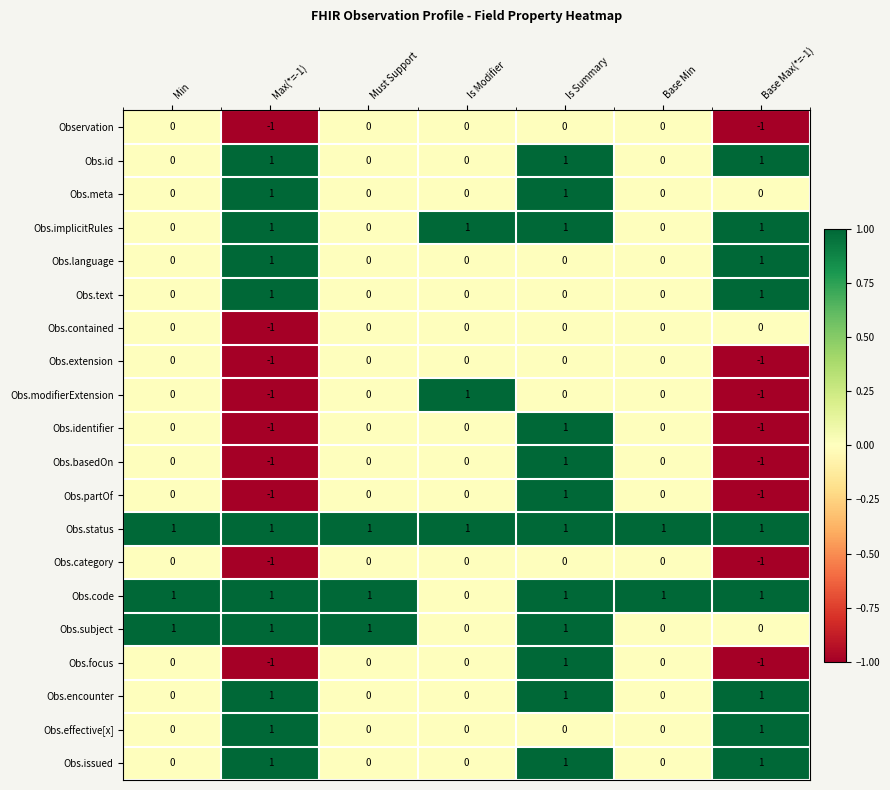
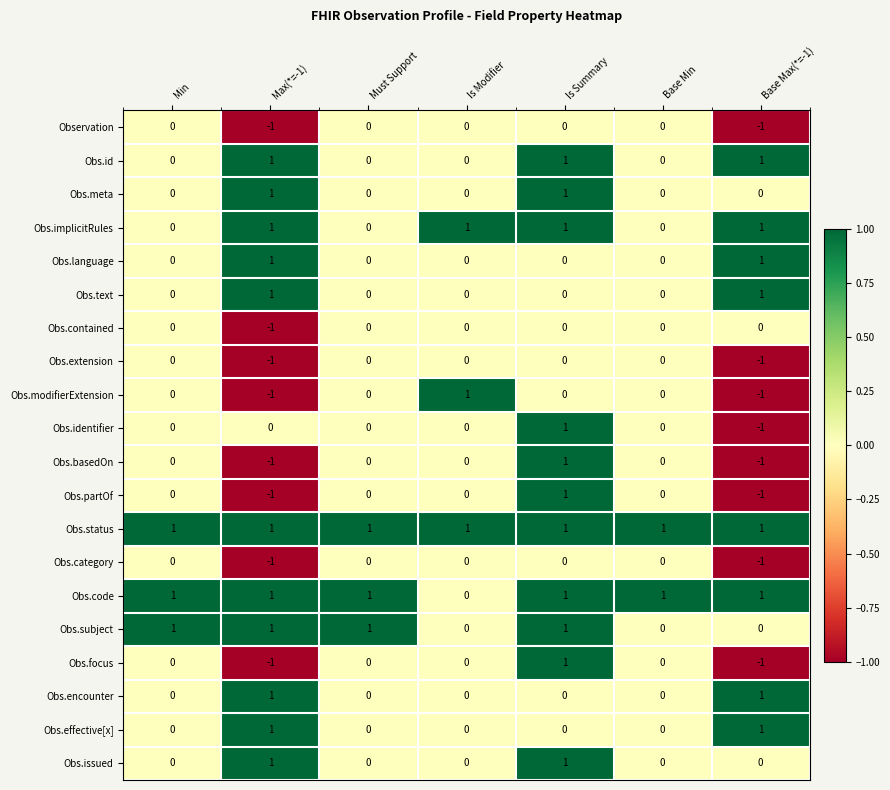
  {
    "Observation": {
      "Min": 0,
      "Max(*=-1)": -1,
      "Must Support": 0,
      "Is Modifier": 0,
      "Is Summary": 0,
      "Base Min": 0,
      "Base Max(*=-1)": -1
    },
    "Obs.id": {
      "Min": 0,
      "Max(*=-1)": 1,
      "Must Support": 0,
      "Is Modifier": 0,
      "Is Summary": 1,
      "Base Min": 0,
      "Base Max(*=-1)": 1
    },
    "Obs.meta": {
      "Min": 0,
      "Max(*=-1)": 1,
      "Must Support": 0,
      "Is Modifier": 0,
      "Is Summary": 1,
      "Base Min": 0,
      "Base Max(*=-1)": 0
    },
    "Obs.implicitRules": {
      "Min": 0,
      "Max(*=-1)": 1,
      "Must Support": 0,
      "Is Modifier": 1,
      "Is Summary": 1,
      "Base Min": 0,
      "Base Max(*=-1)": 1
    },
    "Obs.language": {
      "Min": 0,
      "Max(*=-1)": 1,
      "Must Support": 0,
      "Is Modifier": 0,
      "Is Summary": 0,
      "Base Min": 0,
      "Base Max(*=-1)": 1
    },
    "Obs.text": {
      "Min": 0,
      "Max(*=-1)": 1,
      "Must Support": 0,
      "Is Modifier": 0,
      "Is Summary": 0,
      "Base Min": 0,
      "Base Max(*=-1)": 1
    },
    "Obs.contained": {
      "Min": 0,
      "Max(*=-1)": -1,
      "Must Support": 0,
      "Is Modifier": 0,
      "Is Summary": 0,
      "Base Min": 0,
      "Base Max(*=-1)": 0
    },
    "Obs.extension": {
      "Min": 0,
      "Max(*=-1)": -1,
      "Must Support": 0,
      "Is Modifier": 0,
      "Is Summary": 0,
      "Base Min": 0,
      "Base Max(*=-1)": -1
    },
    "Obs.modifierExtension": {
      "Min": 0,
      "Max(*=-1)": -1,
      "Must Support": 0,
      "Is Modifier": 1,
      "Is Summary": 0,
      "Base Min": 0,
      "Base Max(*=-1)": -1
    },
    "Obs.identifier": {
      "Min": 0,
-     "Max(*=-1)": -1,
+     "Max(*=-1)": 0,
      "Must Support": 0,
      "Is Modifier": 0,
      "Is Summary": 1,
      "Base Min": 0,
      "Base Max(*=-1)": -1
    },
    "Obs.basedOn": {
      "Min": 0,
      "Max(*=-1)": -1,
      "Must Support": 0,
      "Is Modifier": 0,
      "Is Summary": 1,
      "Base Min": 0,
      "Base Max(*=-1)": -1
    },
    "Obs.partOf": {
      "Min": 0,
      "Max(*=-1)": -1,
      "Must Support": 0,
      "Is Modifier": 0,
      "Is Summary": 1,
      "Base Min": 0,
      "Base Max(*=-1)": -1
    },
    "Obs.status": {
      "Min": 1,
      "Max(*=-1)": 1,
      "Must Support": 1,
      "Is Modifier": 1,
      "Is Summary": 1,
      "Base Min": 1,
      "Base Max(*=-1)": 1
    },
    "Obs.category": {
      "Min": 0,
      "Max(*=-1)": -1,
      "Must Support": 0,
      "Is Modifier": 0,
      "Is Summary": 0,
      "Base Min": 0,
      "Base Max(*=-1)": -1
    },
    "Obs.code": {
      "Min": 1,
      "Max(*=-1)": 1,
      "Must Support": 1,
      "Is Modifier": 0,
      "Is Summary": 1,
      "Base Min": 1,
      "Base Max(*=-1)": 1
    },
    "Obs.subject": {
      "Min": 1,
      "Max(*=-1)": 1,
      "Must Support": 1,
      "Is Modifier": 0,
      "Is Summary": 1,
      "Base Min": 0,
      "Base Max(*=-1)": 0
    },
    "Obs.focus": {
      "Min": 0,
      "Max(*=-1)": -1,
      "Must Support": 0,
      "Is Modifier": 0,
      "Is Summary": 1,
      "Base Min": 0,
      "Base Max(*=-1)": -1
    },
    "Obs.encounter": {
      "Min": 0,
      "Max(*=-1)": 1,
      "Must Support": 0,
      "Is Modifier": 0,
-     "Is Summary": 1,
+     "Is Summary": 0,
      "Base Min": 0,
      "Base Max(*=-1)": 1
    },
    "Obs.effective[x]": {
      "Min": 0,
      "Max(*=-1)": 1,
      "Must Support": 0,
      "Is Modifier": 0,
      "Is Summary": 0,
      "Base Min": 0,
      "Base Max(*=-1)": 1
    },
    "Obs.issued": {
      "Min": 0,
      "Max(*=-1)": 1,
      "Must Support": 0,
      "Is Modifier": 0,
      "Is Summary": 1,
      "Base Min": 0,
-     "Base Max(*=-1)": 1
+     "Base Max(*=-1)": 0
    }
  }
